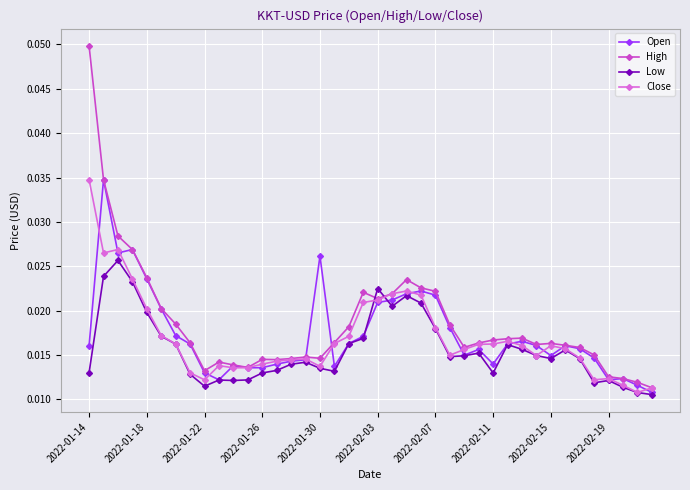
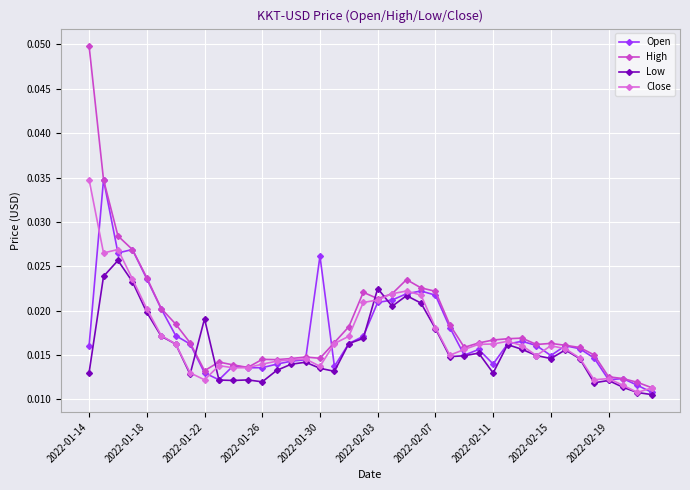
  {
    "Open": {
      "2022-01-14": 0.016,
      "2022-01-26": 0.014,
      "2022-01-30": 0.026,
      "2022-02-07": 0.022,
      "2022-02-11": 0.014,
      "2022-02-15": 0.015
    },
    "Low": {
      "2022-01-14": 0.013,
      "2022-01-18": 0.020,
-     "2022-01-22": 0.011,
-     "2022-01-26": 0.013,
+     "2022-01-22": 0.019,
+     "2022-01-26": 0.012,
      "2022-02-03": 0.023,
      "2022-02-11": 0.013,
      "2022-02-15": 0.015
    }
  }
